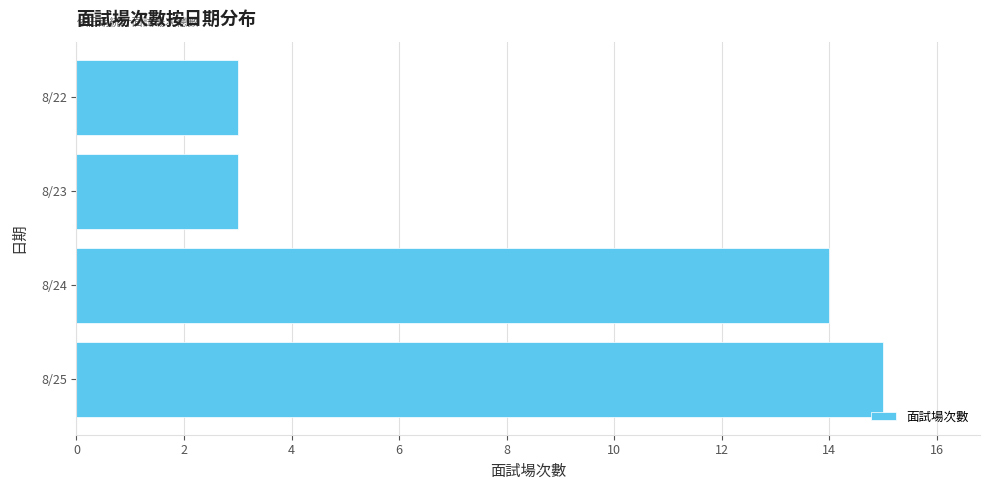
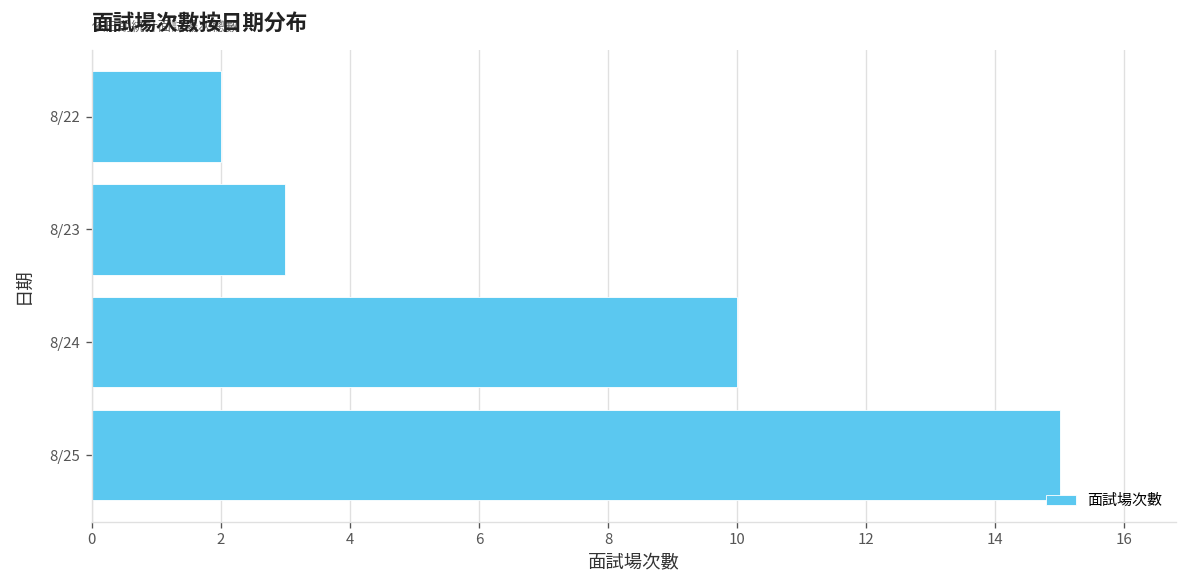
  {
-   "8/22": 3,
+   "8/22": 2,
    "8/23": 3,
-   "8/24": 14,
+   "8/24": 10,
    "8/25": 15
  }
